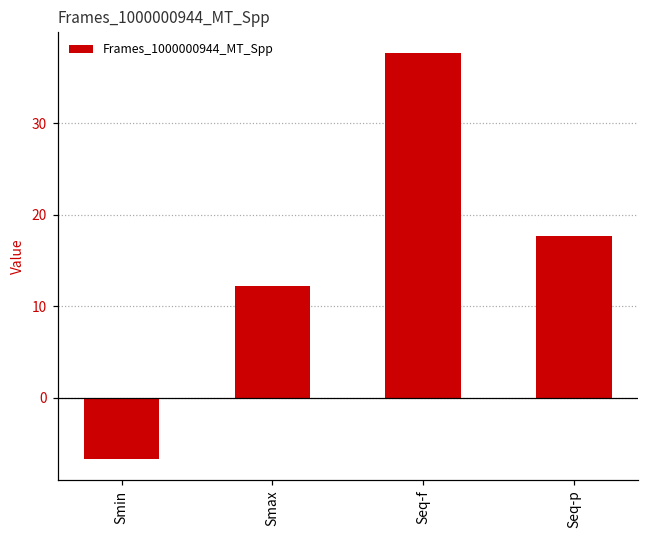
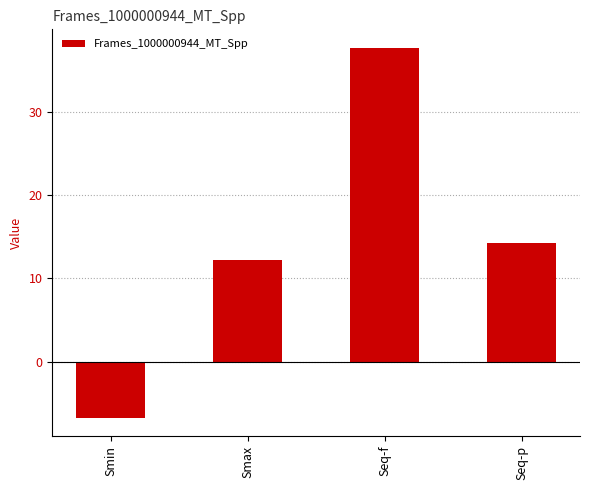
  {
    "Smin": -7,
    "Smax": 12,
    "Seq-f": 38,
-   "Seq-p": 18
+   "Seq-p": 14
  }
